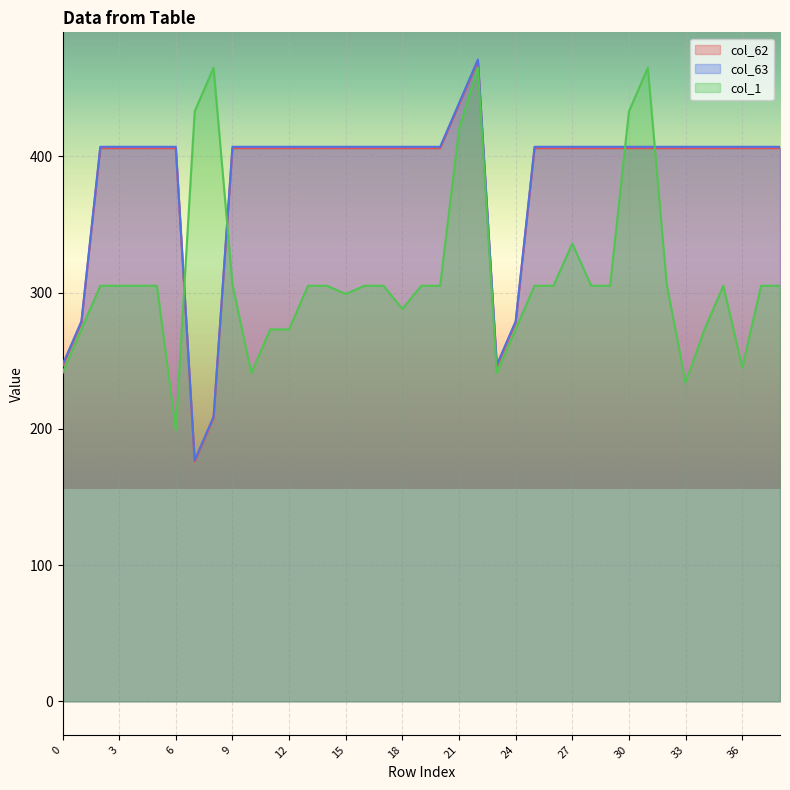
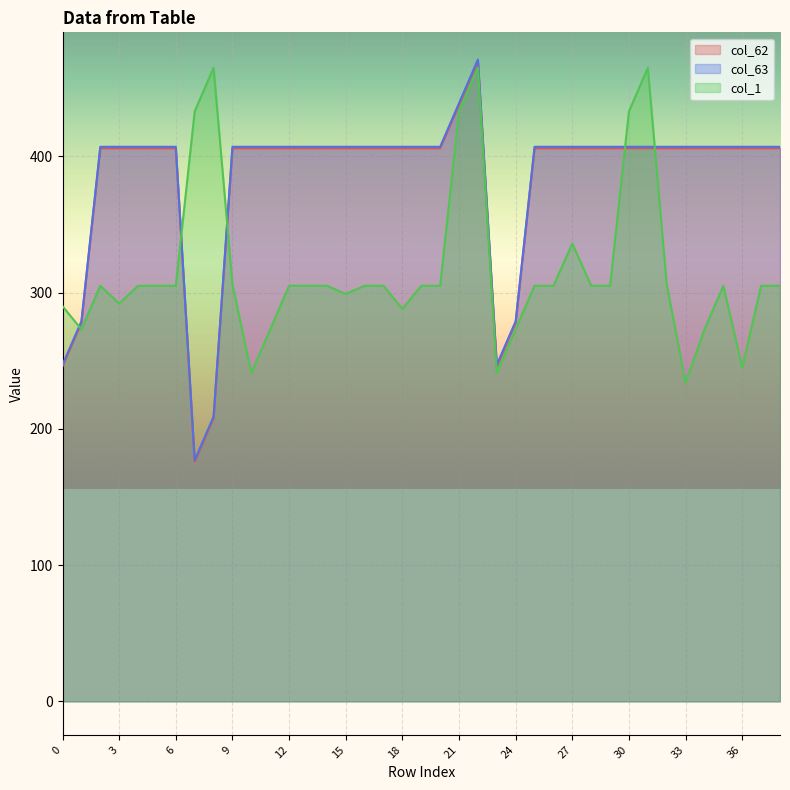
  {
    "col_1": {
-     "0": 241,
-     "3": 305,
-     "6": 199,
+     "0": 290,
+     "3": 292,
+     "6": 305,
      "9": 306,
-     "12": 273,
+     "12": 305,
      "15": 299,
      "18": 288,
-     "21": 420,
+     "21": 433,
      "24": 273,
      "27": 336,
      "30": 433,
      "33": 234,
      "36": 245
    }
  }
